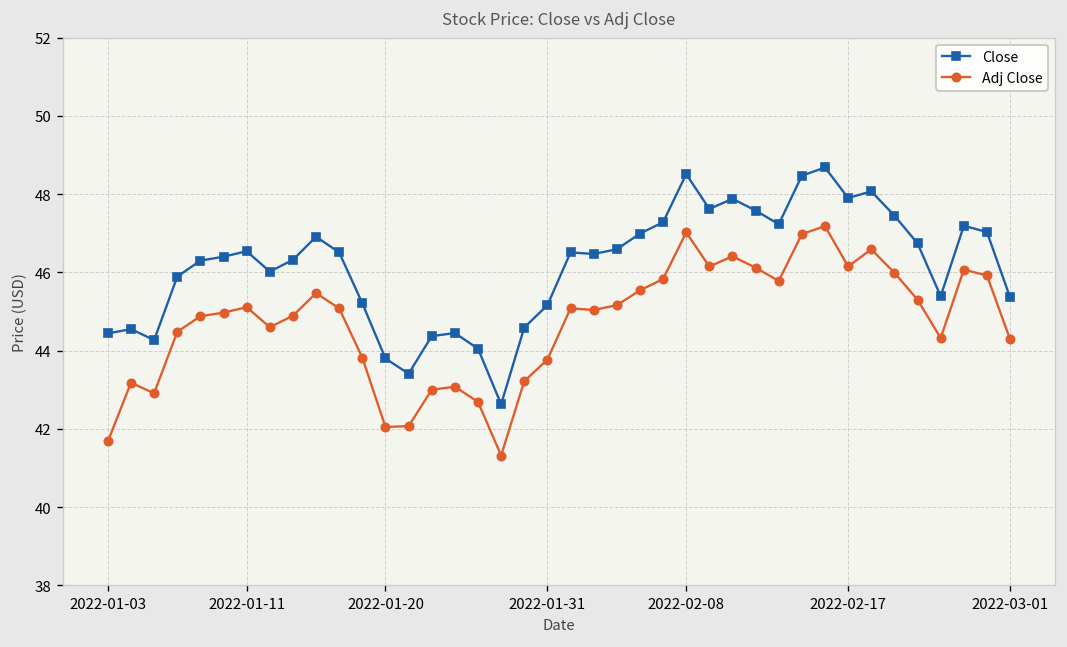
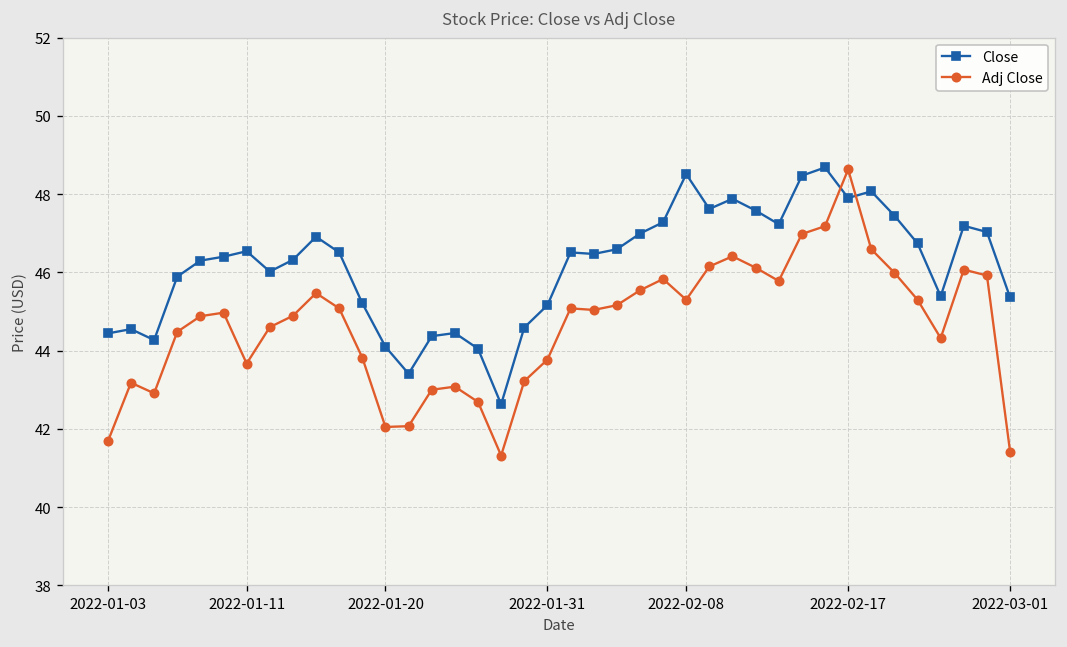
  {
    "Close": {
      "2022-01-03": 44.4,
      "2022-01-11": 46.5,
-     "2022-01-20": 43.8,
+     "2022-01-20": 44.1,
      "2022-01-31": 45.2,
      "2022-02-08": 48.5,
      "2022-02-17": 47.9,
      "2022-03-01": 45.4
    },
    "Adj Close": {
      "2022-01-03": 41.7,
-     "2022-01-11": 45.1,
+     "2022-01-11": 43.7,
      "2022-01-20": 42.1,
      "2022-01-31": 43.8,
-     "2022-02-08": 47.0,
-     "2022-02-17": 46.2,
-     "2022-03-01": 44.3
+     "2022-02-08": 45.3,
+     "2022-02-17": 48.6,
+     "2022-03-01": 41.4
    }
  }
